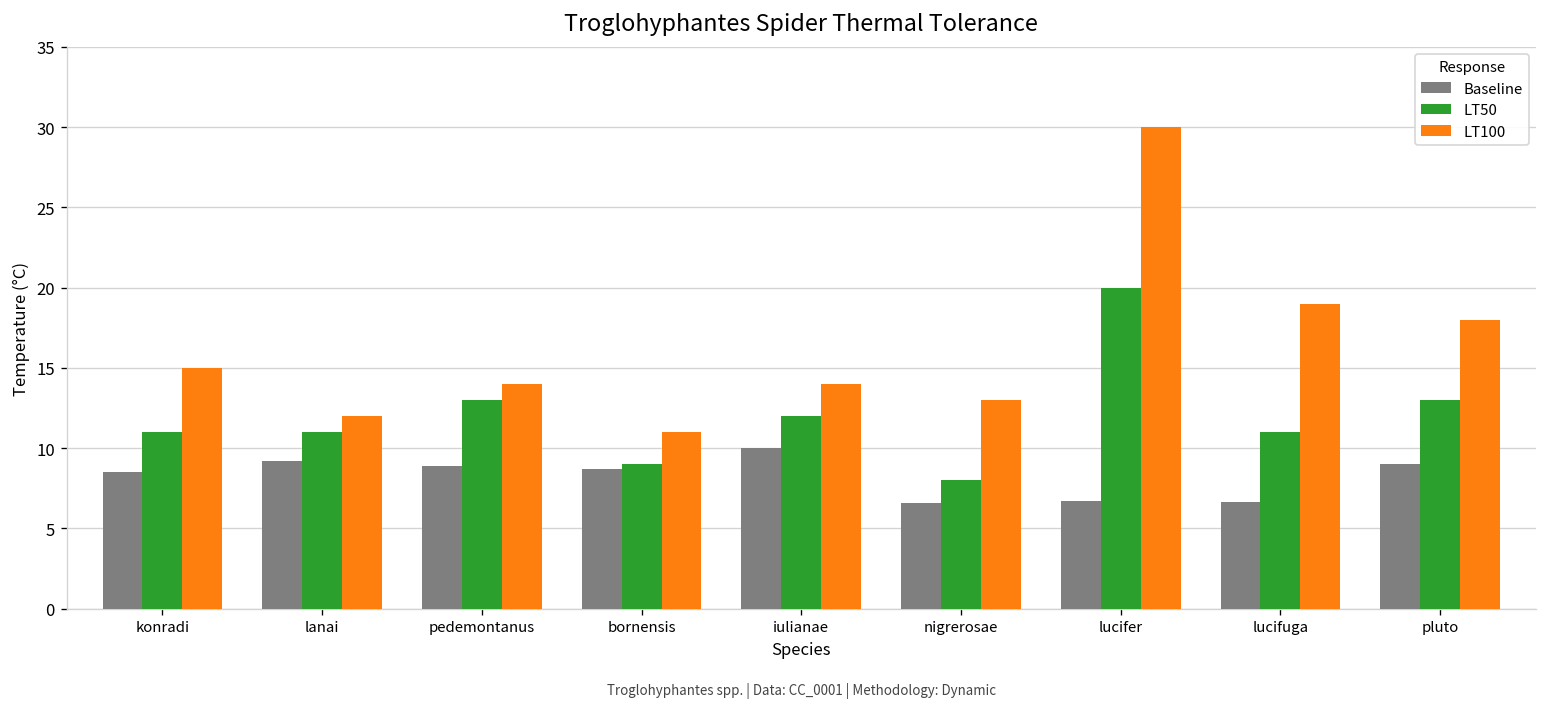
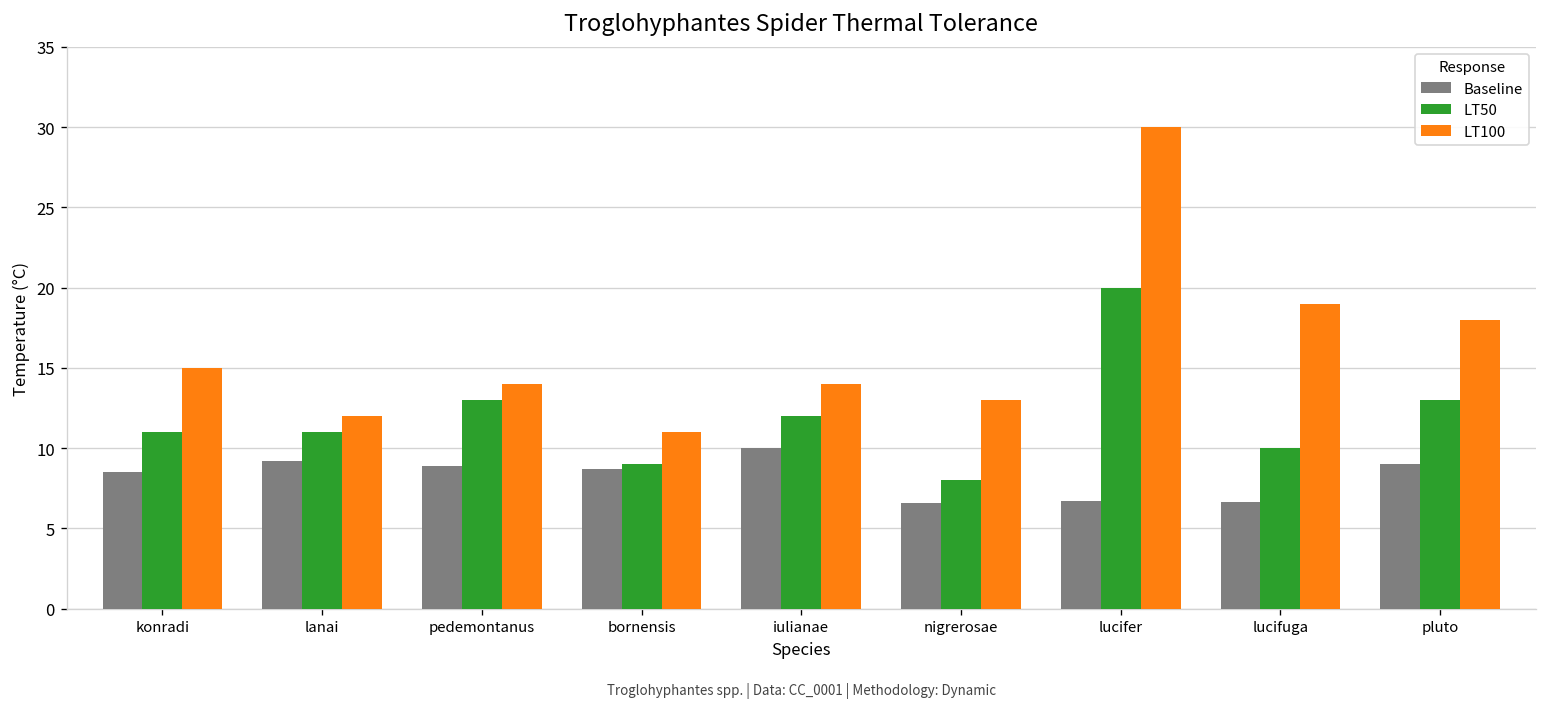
  {
    "Baseline": {
      "konradi": 8.5,
      "lanai": 9.2,
      "pedemontanus": 9,
      "bornensis": 8.7,
      "iulianae": 10,
      "nigrerosae": 6.6,
      "lucifer": 6.7,
      "lucifuga": 6.7,
      "pluto": 9
    },
    "LT50": {
      "konradi": 11,
      "lanai": 11,
      "pedemontanus": 13,
      "bornensis": 9,
      "iulianae": 12,
      "nigrerosae": 8,
      "lucifer": 20,
-     "lucifuga": 11,
+     "lucifuga": 10,
      "pluto": 13
    },
    "LT100": {
      "konradi": 15,
      "lanai": 12,
      "pedemontanus": 14,
      "bornensis": 11,
      "iulianae": 14,
      "nigrerosae": 13,
      "lucifer": 30,
      "lucifuga": 19,
      "pluto": 18
    }
  }
